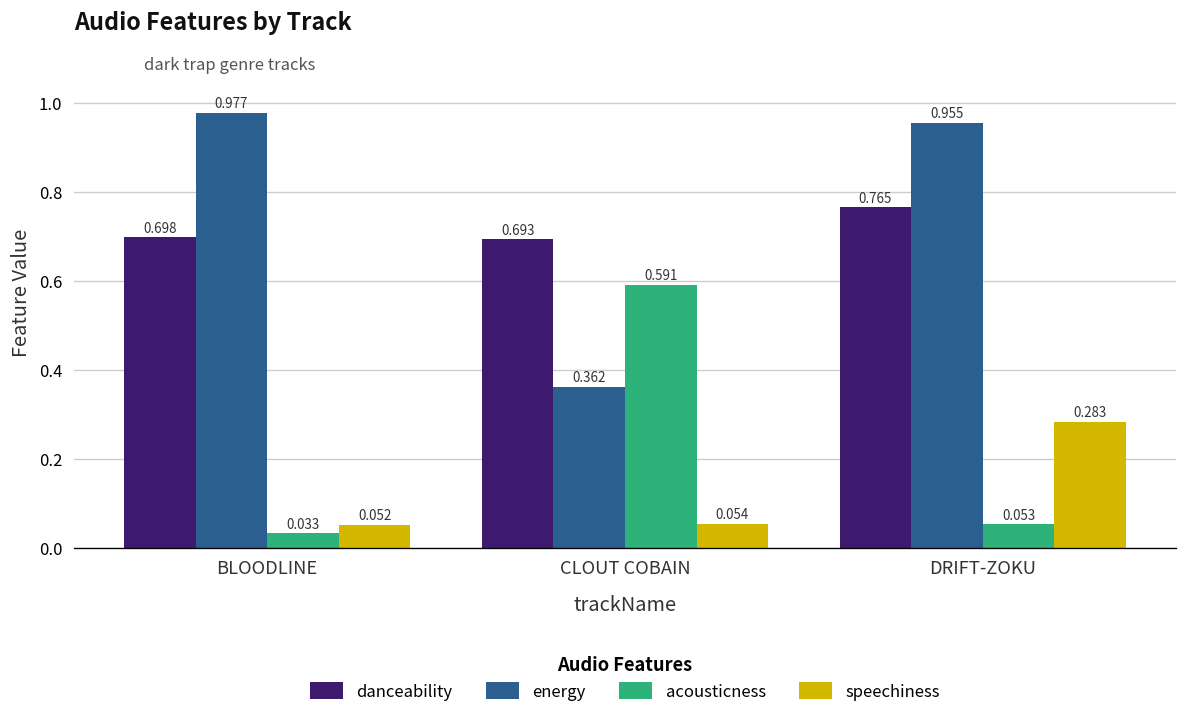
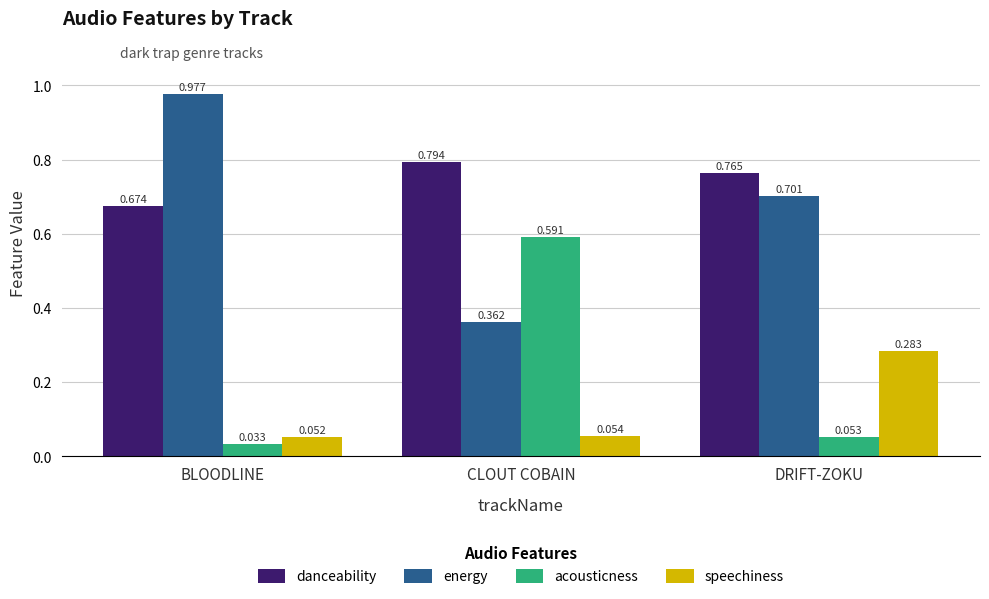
  {
    "danceability": {
-     "BLOODLINE": 0.698,
-     "CLOUT COBAIN": 0.693,
+     "BLOODLINE": 0.674,
+     "CLOUT COBAIN": 0.794,
      "DRIFT-ZOKU": 0.765
    },
    "energy": {
      "BLOODLINE": 0.977,
      "CLOUT COBAIN": 0.362,
-     "DRIFT-ZOKU": 0.955
+     "DRIFT-ZOKU": 0.701
    },
    "acousticness": {
      "BLOODLINE": 0.033,
      "CLOUT COBAIN": 0.591,
      "DRIFT-ZOKU": 0.053
    },
    "speechiness": {
      "BLOODLINE": 0.052,
      "CLOUT COBAIN": 0.054,
      "DRIFT-ZOKU": 0.283
    }
  }
